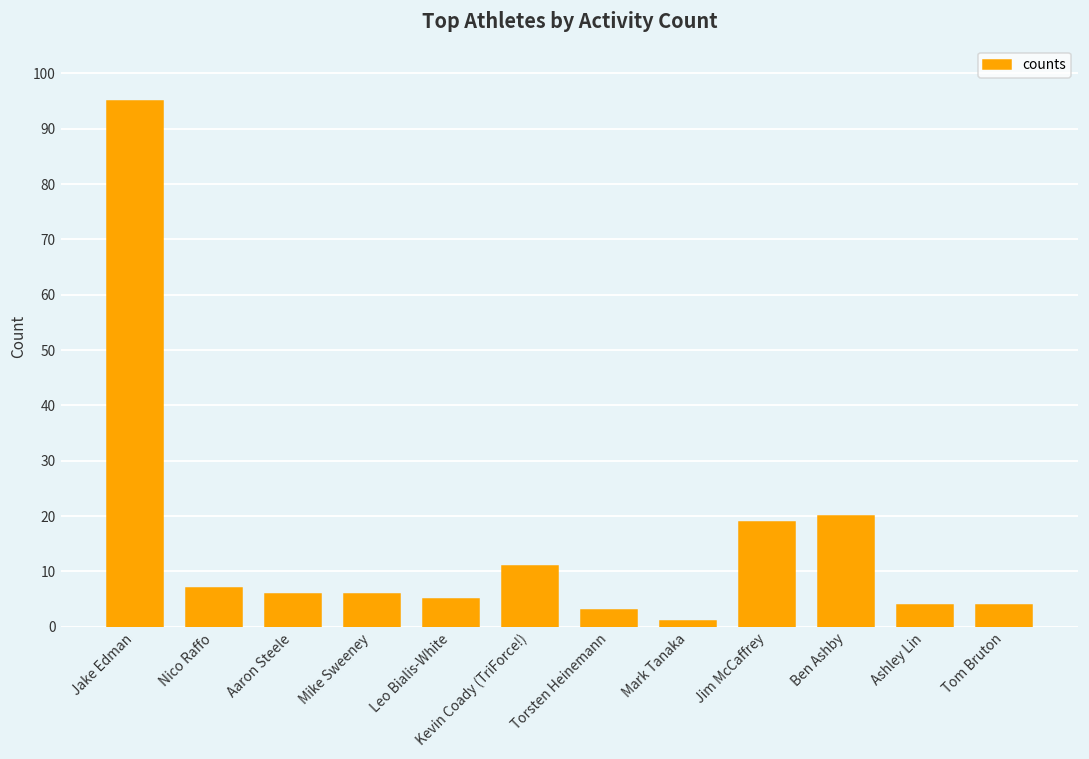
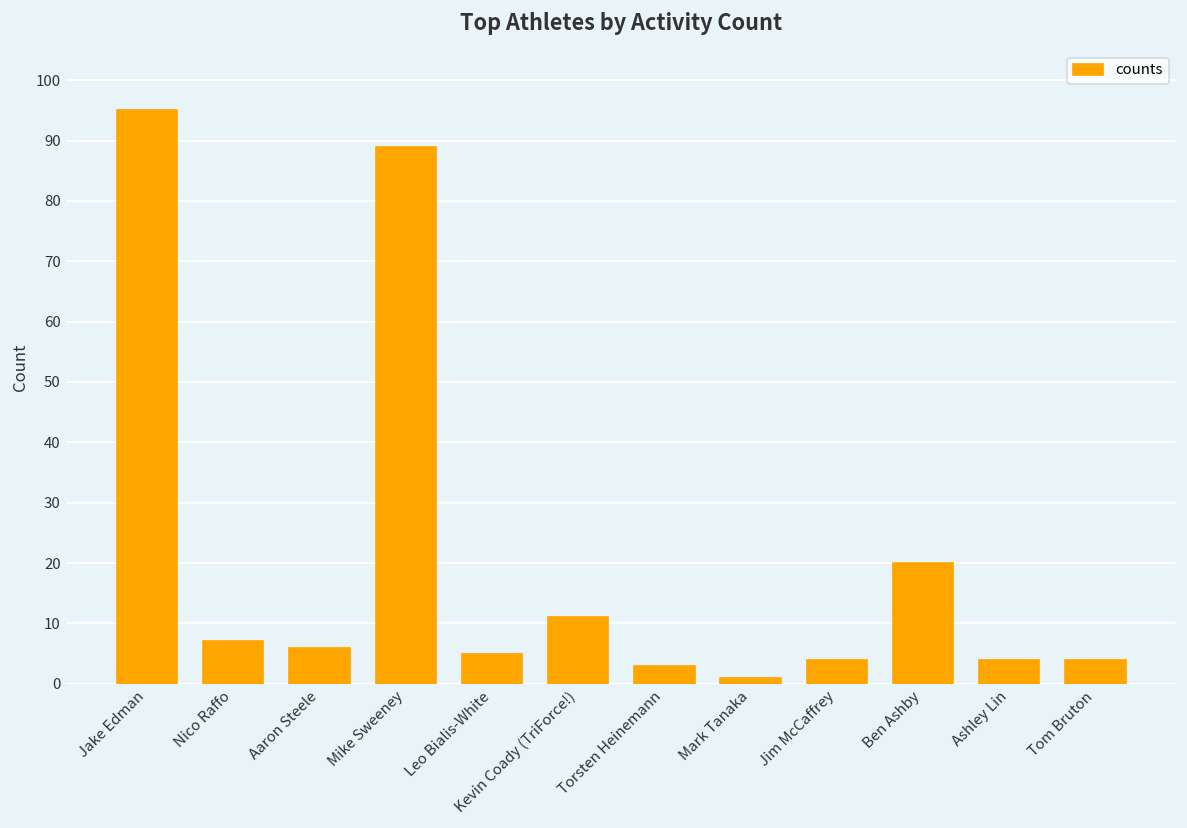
  {
    "Jake Edman": 95,
    "Nico Raffo": 7,
    "Aaron Steele": 6,
-   "Mike Sweeney": 6,
+   "Mike Sweeney": 89,
    "Leo Bialis-White": 5,
    "Kevin Coady (TriForce!)": 11,
    "Torsten Heinemann": 3,
    "Mark Tanaka": 1,
-   "Jim McCaffrey": 19,
+   "Jim McCaffrey": 4,
    "Ben Ashby": 20,
    "Ashley Lin": 4,
    "Tom Bruton": 4
  }
